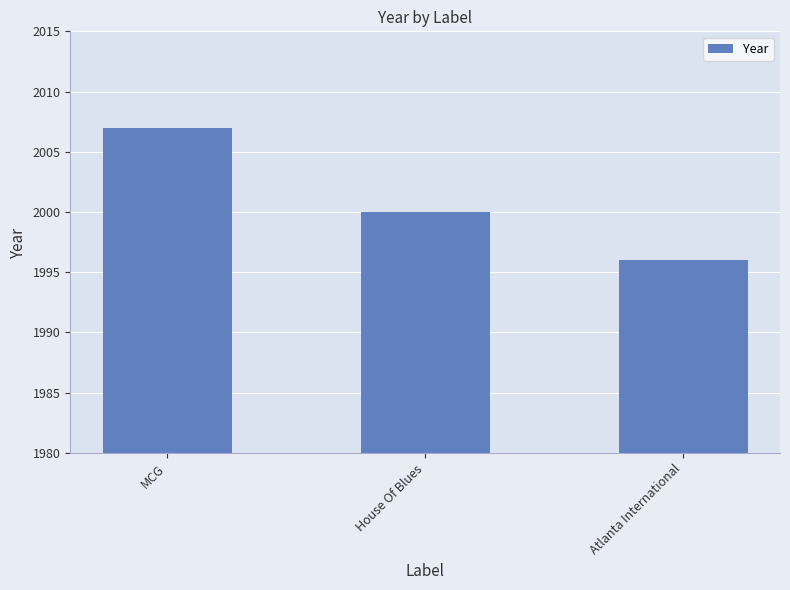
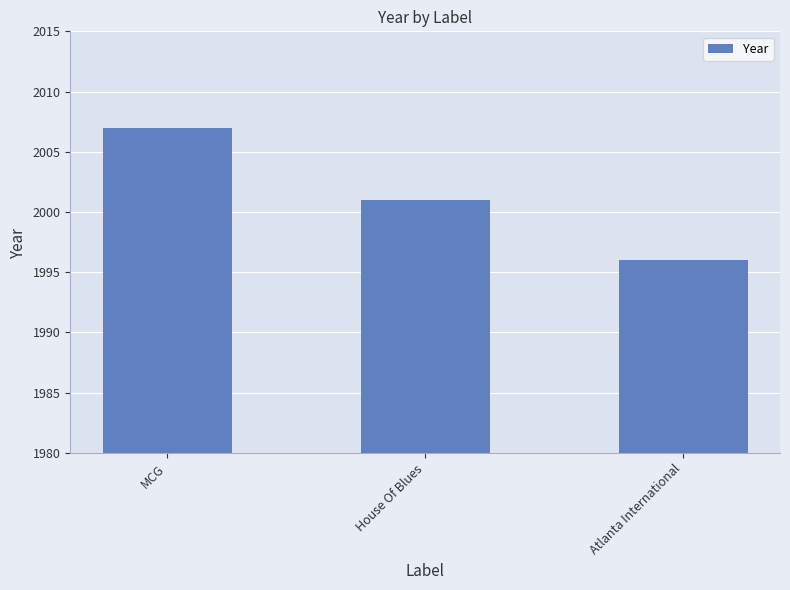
  {
    "MCG": 2007,
-   "House Of Blues": 2000,
+   "House Of Blues": 2001,
    "Atlanta International": 1996
  }
